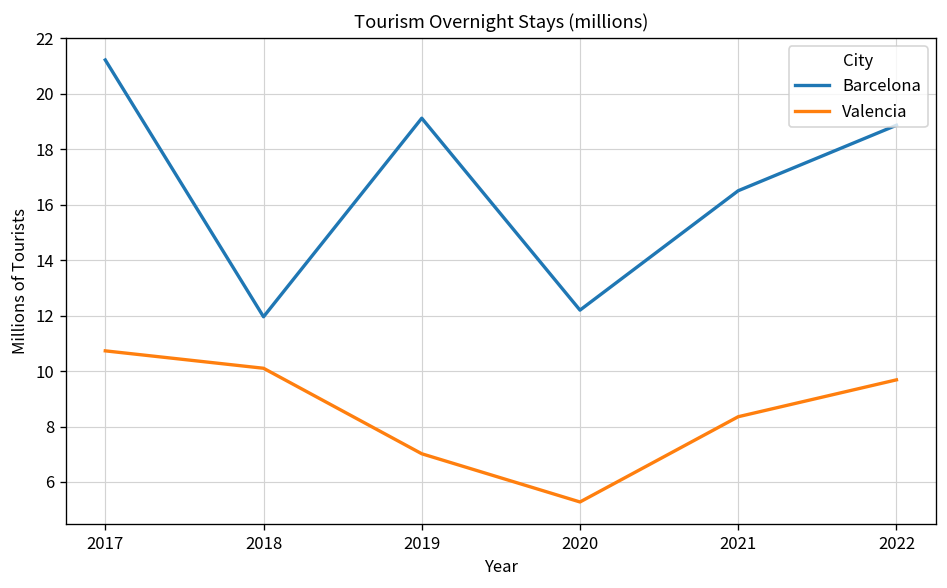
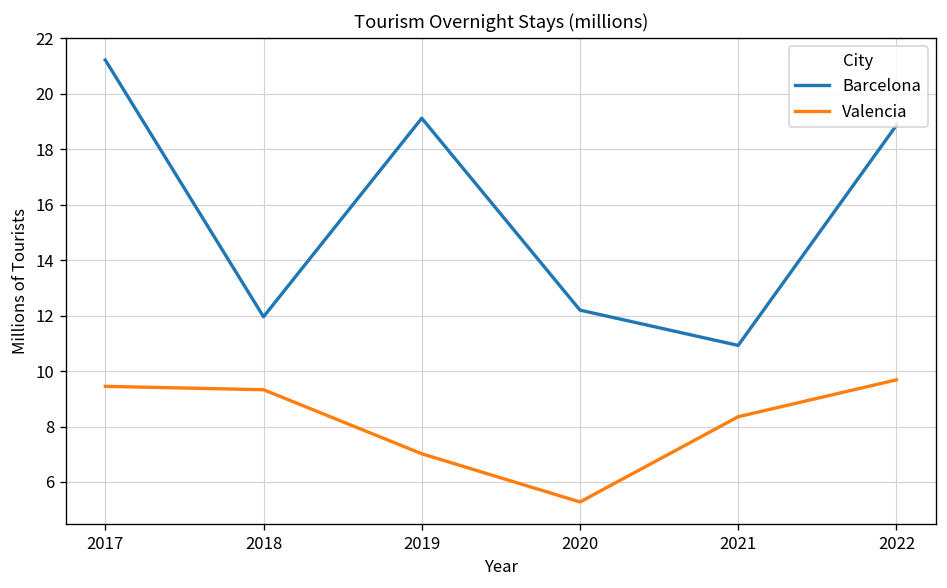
  {
    "Barcelona": {
      "2017": 21.2,
      "2018": 12.0,
      "2019": 19.1,
      "2020": 12.2,
-     "2021": 16.5
+     "2021": 10.9
    },
    "Valencia": {
-     "2017": 10.7,
-     "2018": 10.1,
+     "2017": 9.5,
+     "2018": 9.3,
      "2019": 7.0,
      "2020": 5.3,
      "2021": 8.4,
      "2022": 9.7
    }
  }
